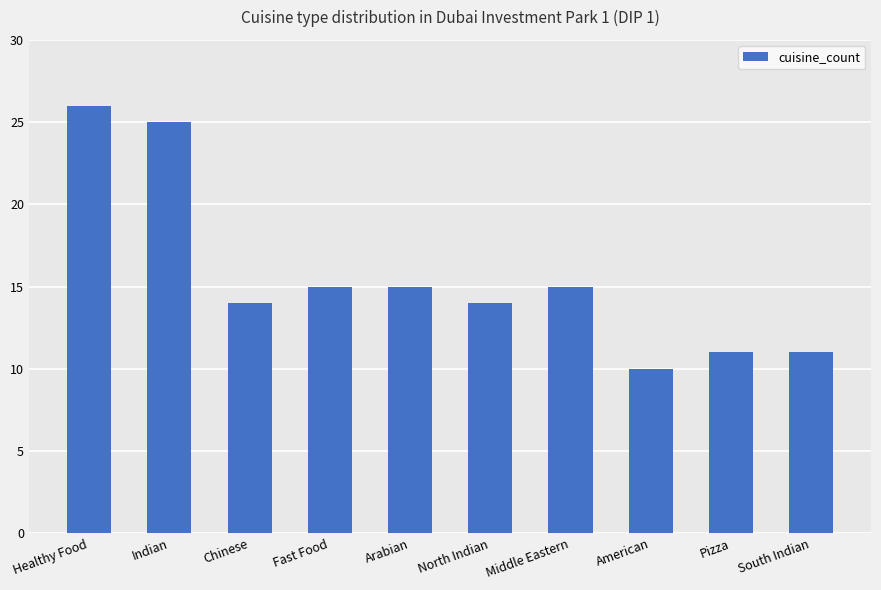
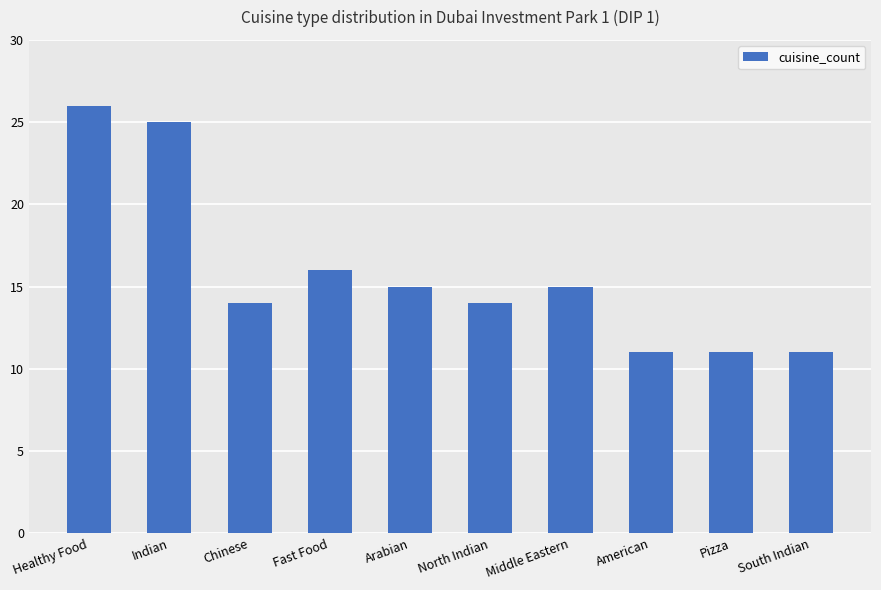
  {
    "Healthy Food": 26,
    "Indian": 25,
    "Chinese": 14,
-   "Fast Food": 15,
+   "Fast Food": 16,
    "Arabian": 15,
    "North Indian": 14,
    "Middle Eastern": 15,
-   "American": 10,
+   "American": 11,
    "Pizza": 11,
    "South Indian": 11
  }
